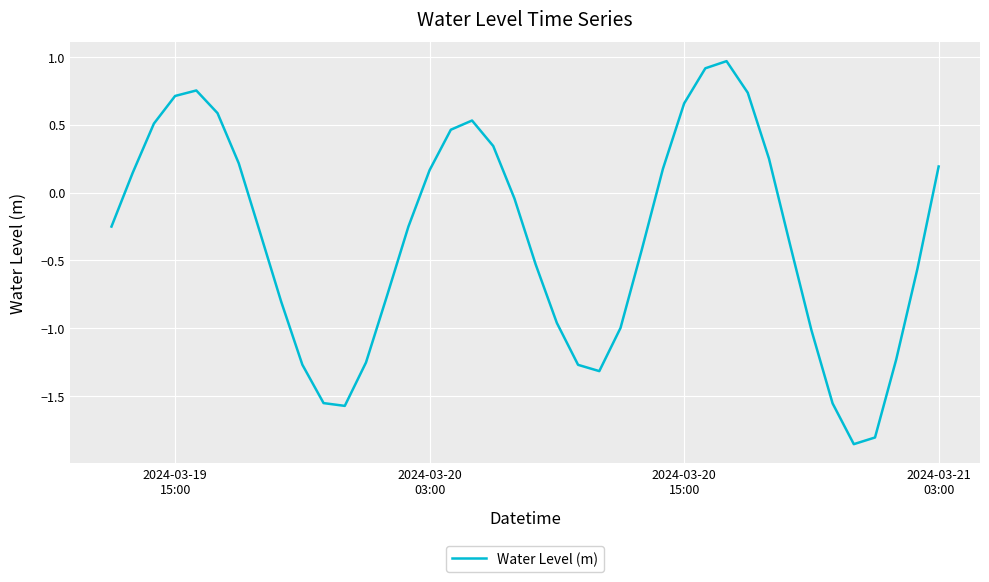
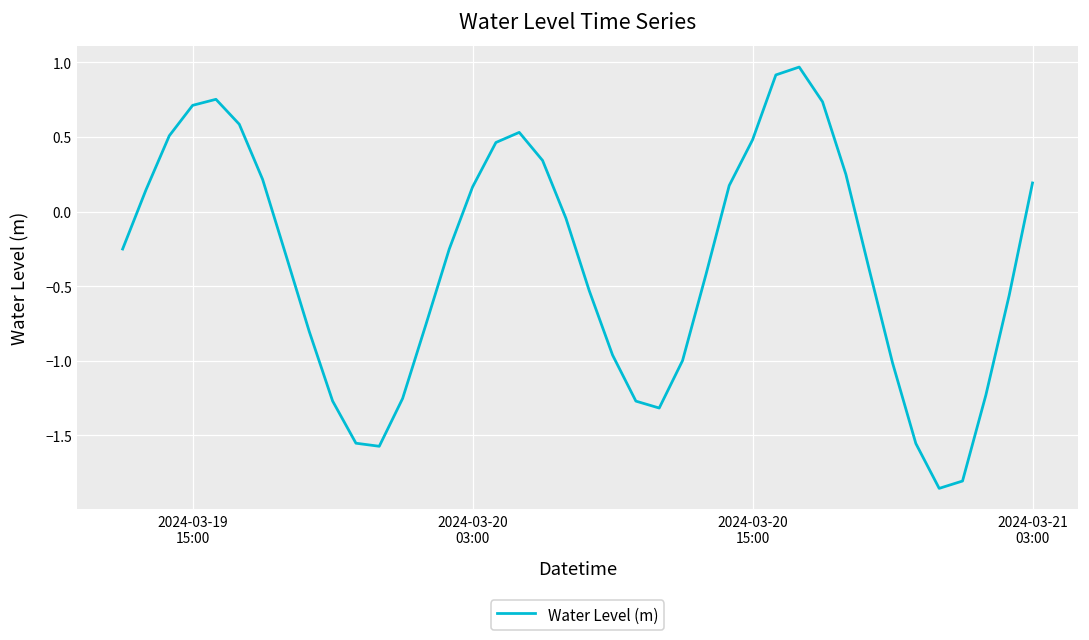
  {
    "2024-03-19 15:00": 0.71,
    "2024-03-20 03:00": 0.17,
-   "2024-03-20 15:00": 0.66,
+   "2024-03-20 15:00": 0.48,
    "2024-03-21 03:00": 0.19
  }
